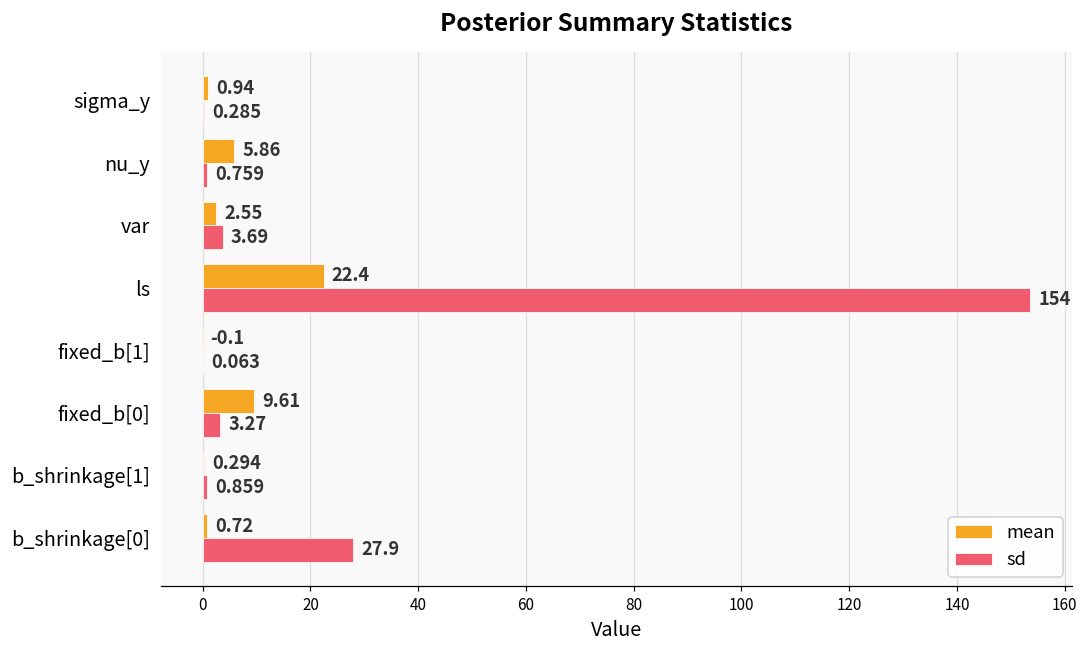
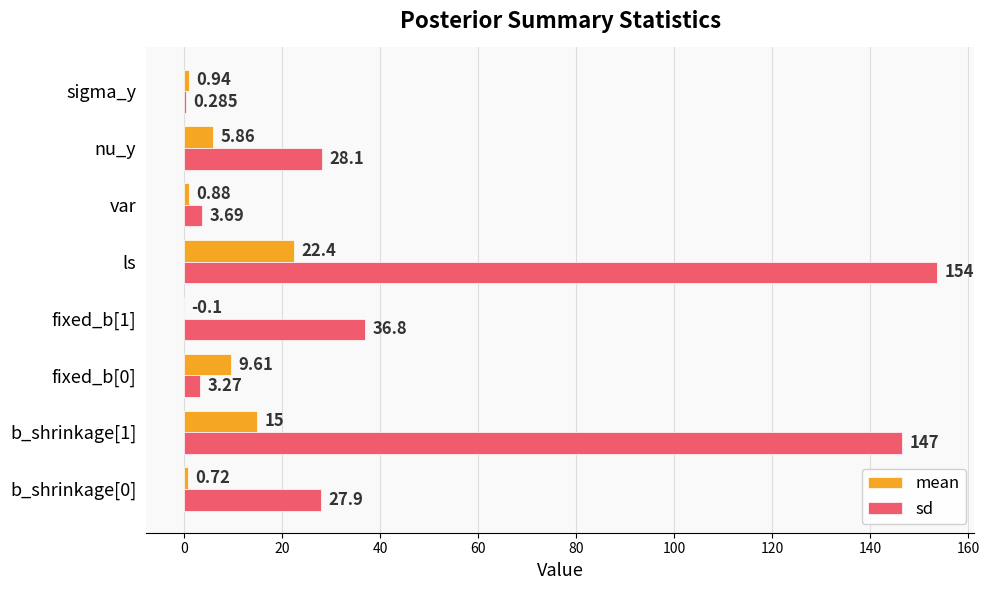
  {
    "mean": {
      "sigma_y": 0.94,
      "nu_y": 5.86,
-     "var": 2.55,
+     "var": 0.88,
      "ls": 22.4,
      "fixed_b[1]": -0.1,
      "fixed_b[0]": 9.61,
-     "b_shrinkage[1]": 0.294,
+     "b_shrinkage[1]": 15,
      "b_shrinkage[0]": 0.72
    },
    "sd": {
      "sigma_y": 0.285,
-     "nu_y": 0.759,
+     "nu_y": 28.1,
      "var": 3.69,
      "ls": 154,
-     "fixed_b[1]": 0.063,
+     "fixed_b[1]": 36.8,
      "fixed_b[0]": 3.27,
-     "b_shrinkage[1]": 0.859,
+     "b_shrinkage[1]": 147,
      "b_shrinkage[0]": 27.9
    }
  }
